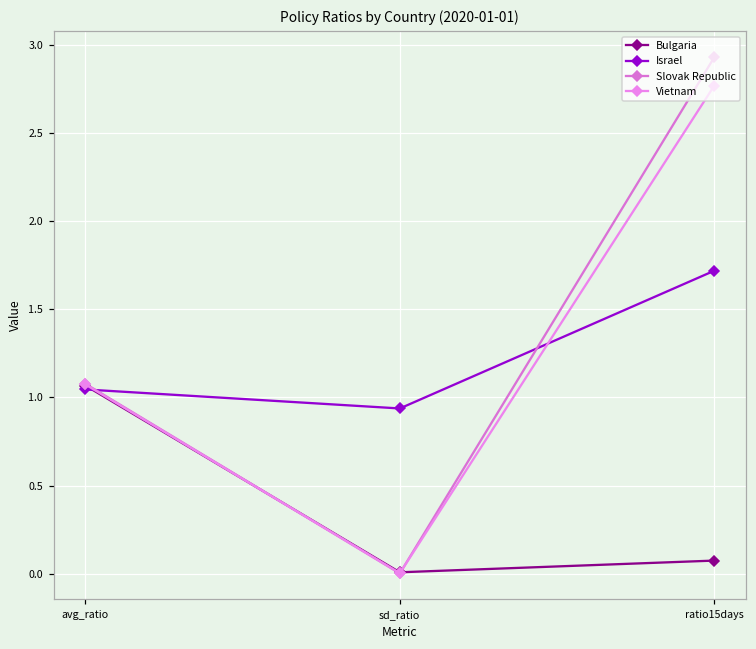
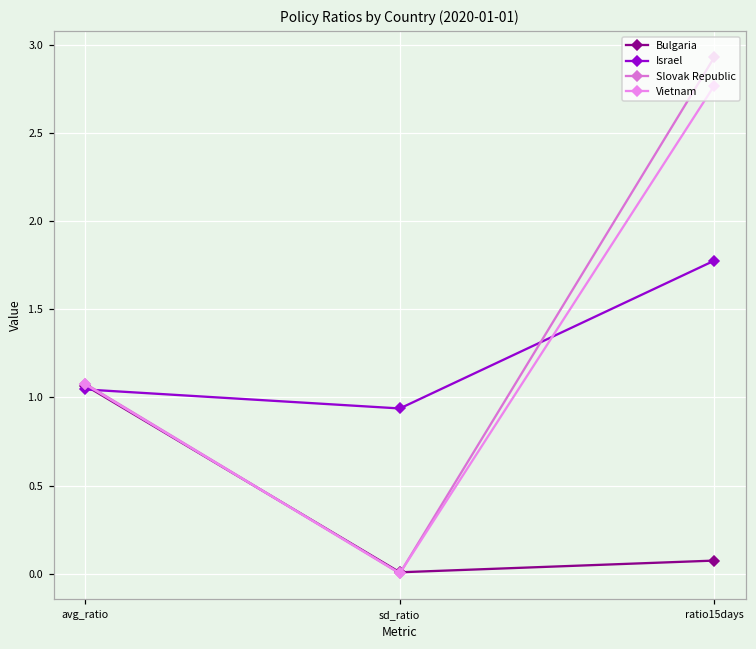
  {
    "Bulgaria": {
      "ratio15days": 0.08
    },
    "Israel": {
      "avg_ratio": 1.05,
      "sd_ratio": 0.94,
-     "ratio15days": 1.72
+     "ratio15days": 1.78
    }
  }
